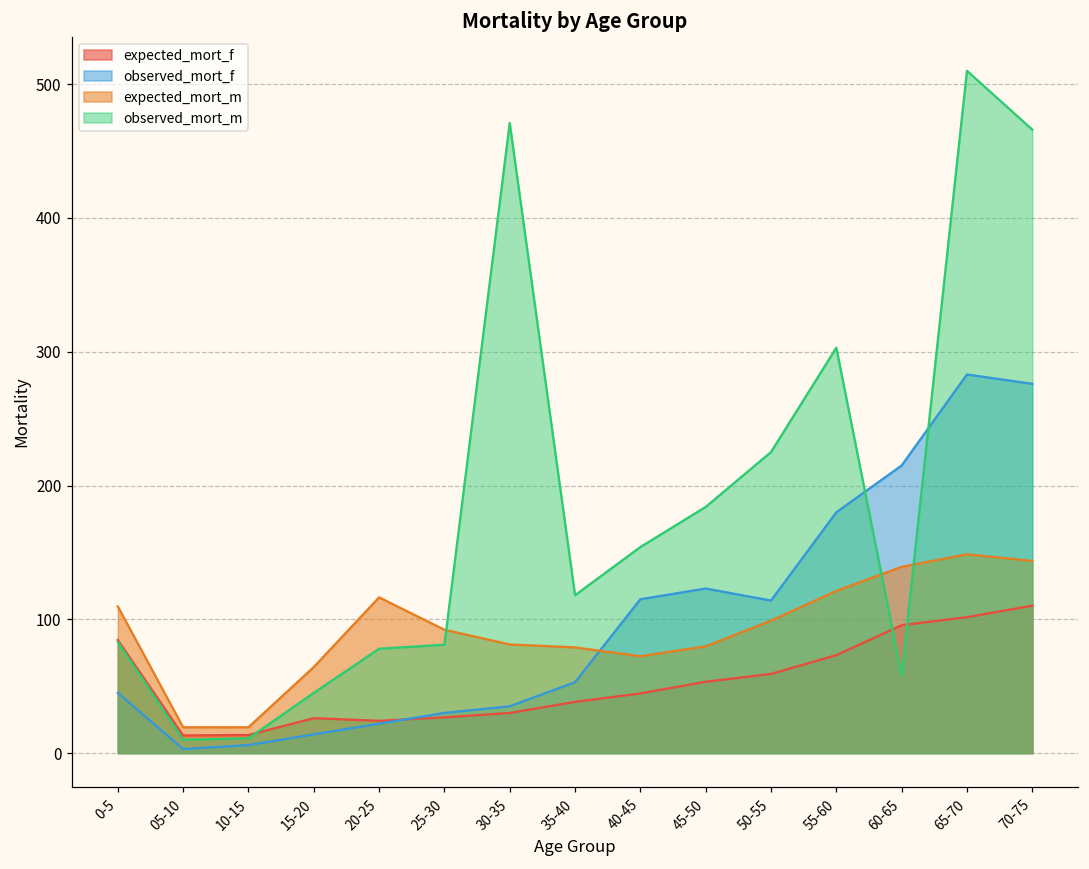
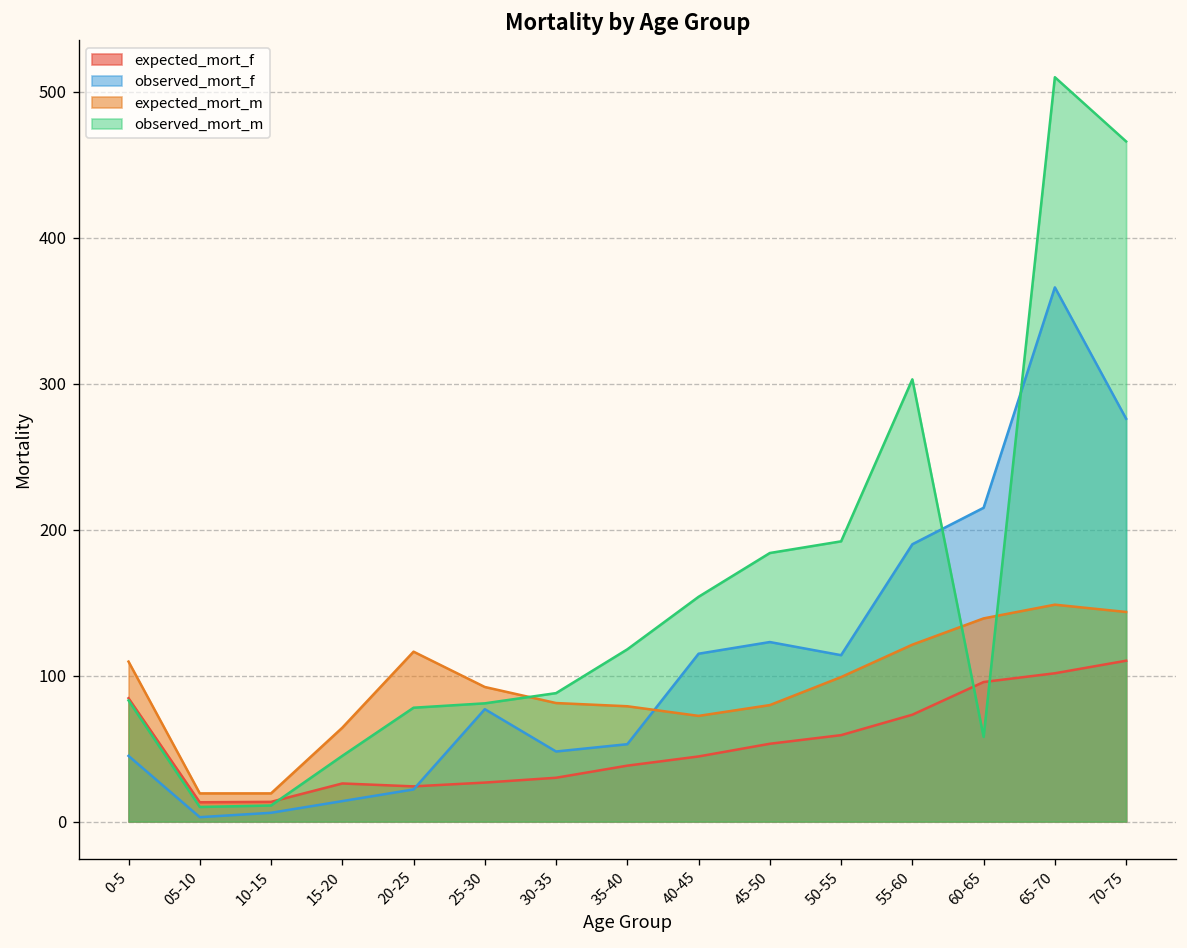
  {
    "observed_mort_f": {
      "0-5": 45,
      "05-10": 3,
      "10-15": 6,
      "15-20": 14,
      "20-25": 22,
-     "25-30": 30,
-     "30-35": 35,
+     "25-30": 77,
+     "30-35": 48,
      "35-40": 53,
      "40-45": 115,
      "45-50": 123,
      "50-55": 114,
-     "55-60": 180,
+     "55-60": 190,
      "60-65": 215,
-     "65-70": 283,
+     "65-70": 366,
      "70-75": 276
    },
    "observed_mort_m": {
      "05-10": 10,
      "10-15": 11,
      "15-20": 45,
      "20-25": 78,
      "25-30": 81,
-     "30-35": 471,
+     "30-35": 88,
      "35-40": 118,
      "40-45": 154,
      "45-50": 184,
-     "50-55": 225,
+     "50-55": 192,
      "55-60": 303,
      "60-65": 58,
      "65-70": 510,
      "70-75": 466
    }
  }
